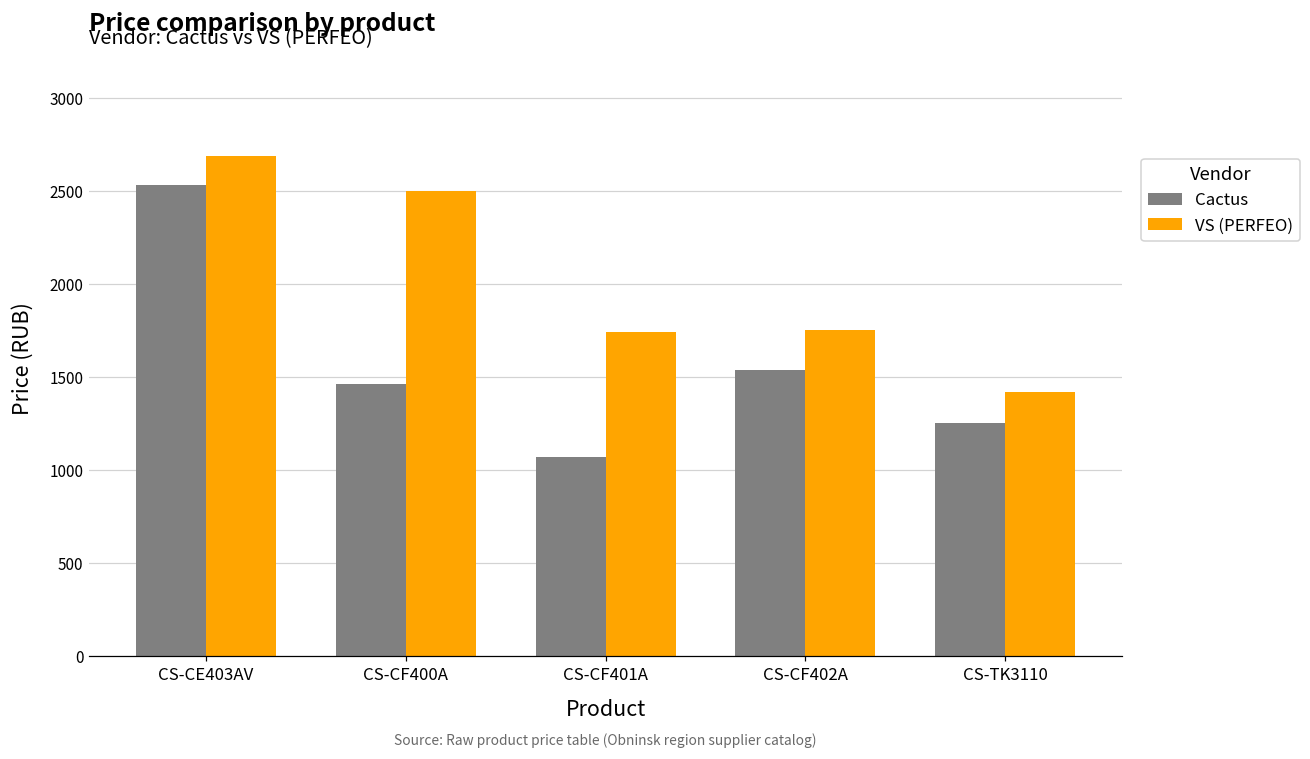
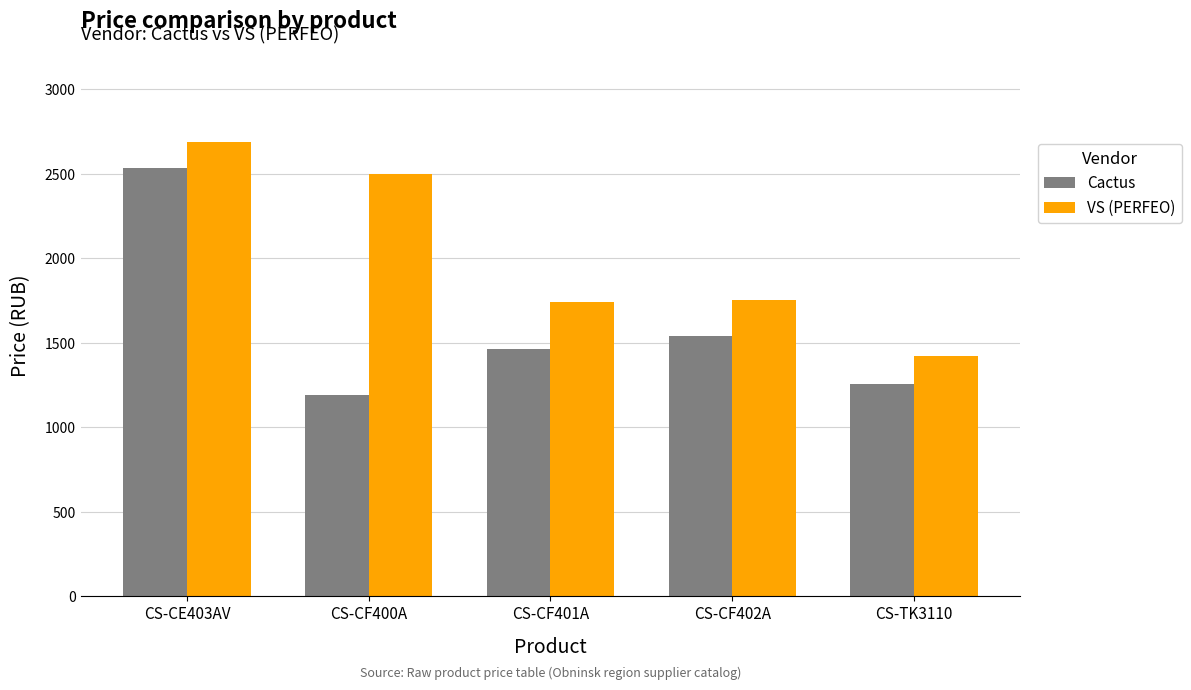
  {
    "Cactus": {
      "CS-CE403AV": 2530,
-     "CS-CF400A": 1470,
-     "CS-CF401A": 1070,
+     "CS-CF400A": 1190,
+     "CS-CF401A": 1470,
      "CS-CF402A": 1540,
      "CS-TK3110": 1260
    },
    "VS (PERFEO)": {
      "CS-CE403AV": 2690,
      "CS-CF400A": 2500,
      "CS-CF401A": 1740,
      "CS-CF402A": 1750,
      "CS-TK3110": 1420
    }
  }
